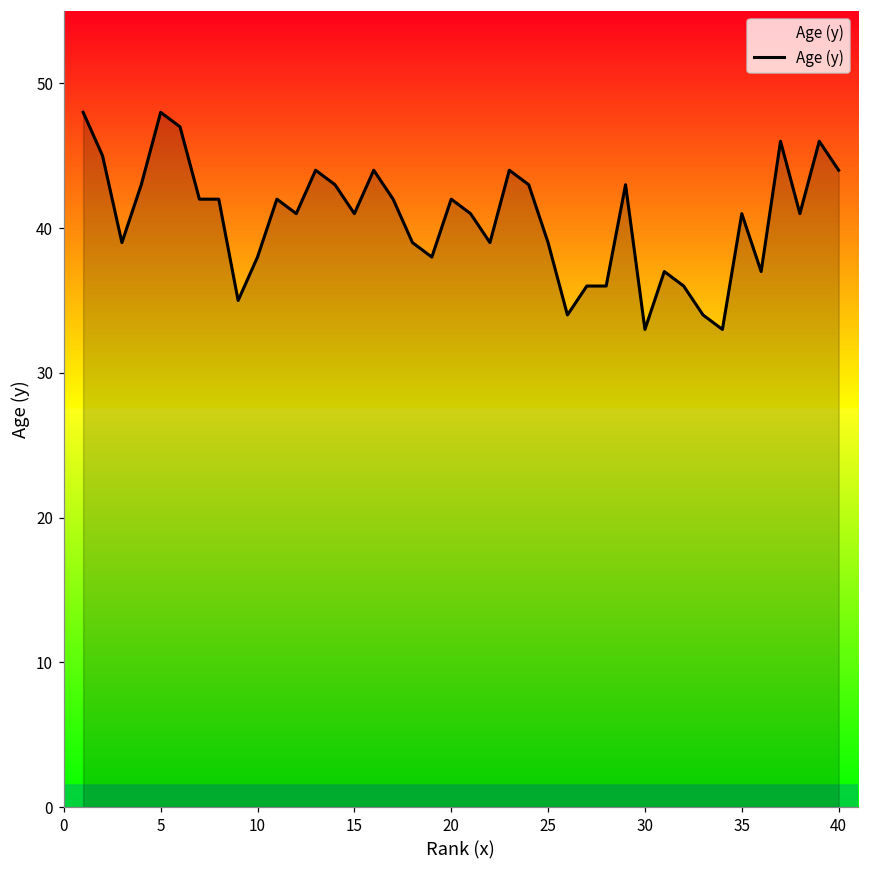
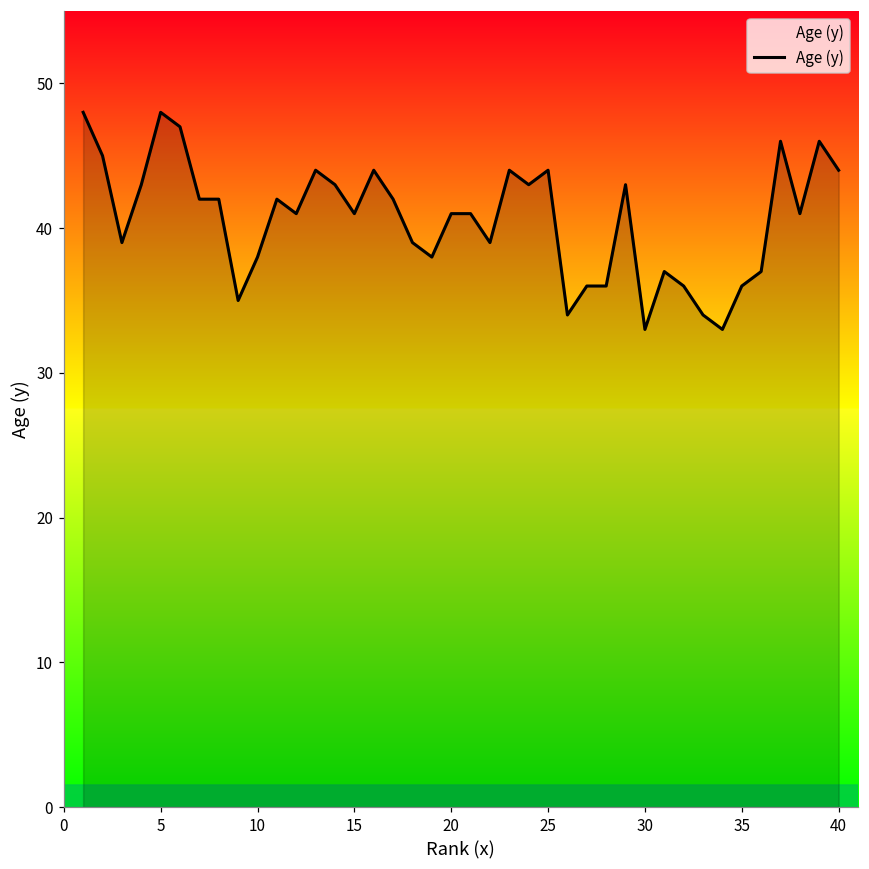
  {
    "5": 48,
    "10": 38,
    "15": 41,
-   "20": 42,
-   "25": 39,
+   "20": 41,
+   "25": 44,
    "30": 33,
-   "35": 41,
+   "35": 36,
    "40": 44
  }
